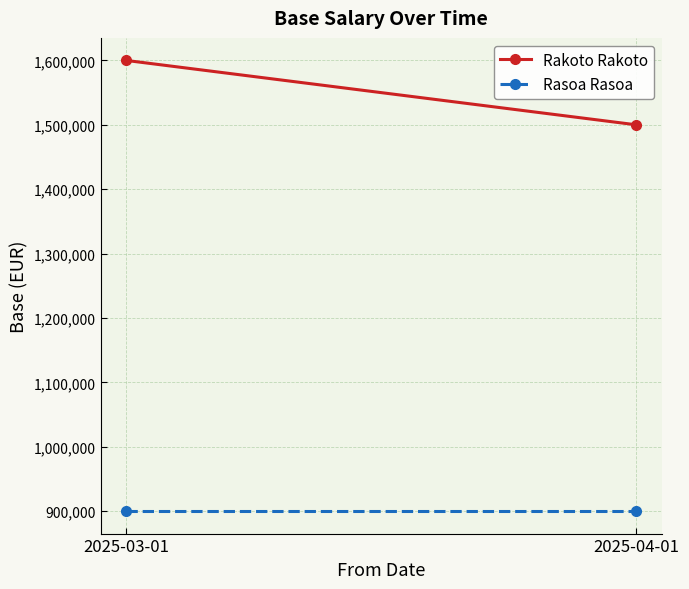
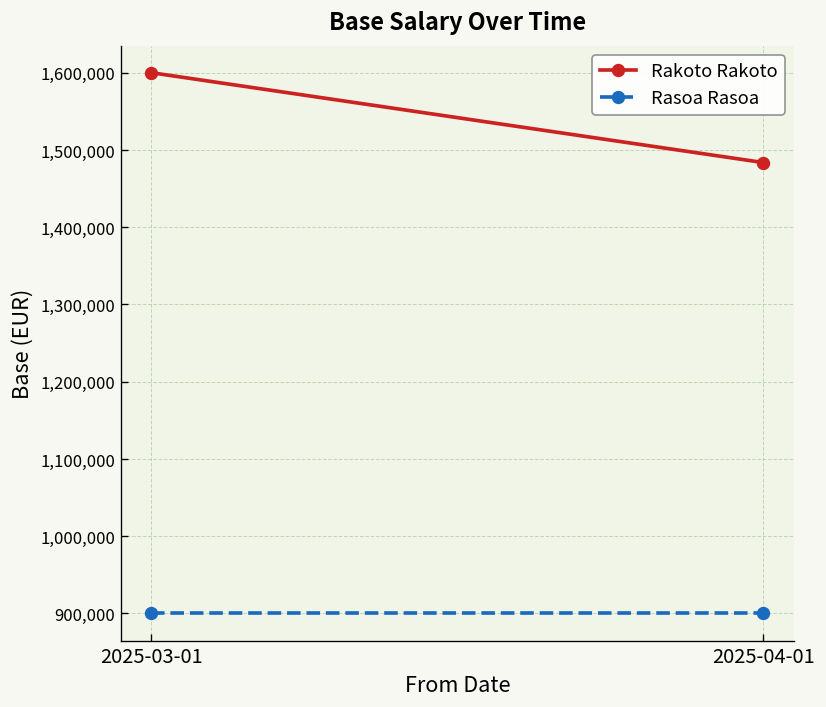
  {
    "Rakoto Rakoto": {
      "2025-03-01": "1,600,000",
-     "2025-04-01": "1,500,000"
+     "2025-04-01": "1,480,000"
    },
    "Rasoa Rasoa": {
      "2025-03-01": "900,000",
      "2025-04-01": "900,000"
    }
  }
